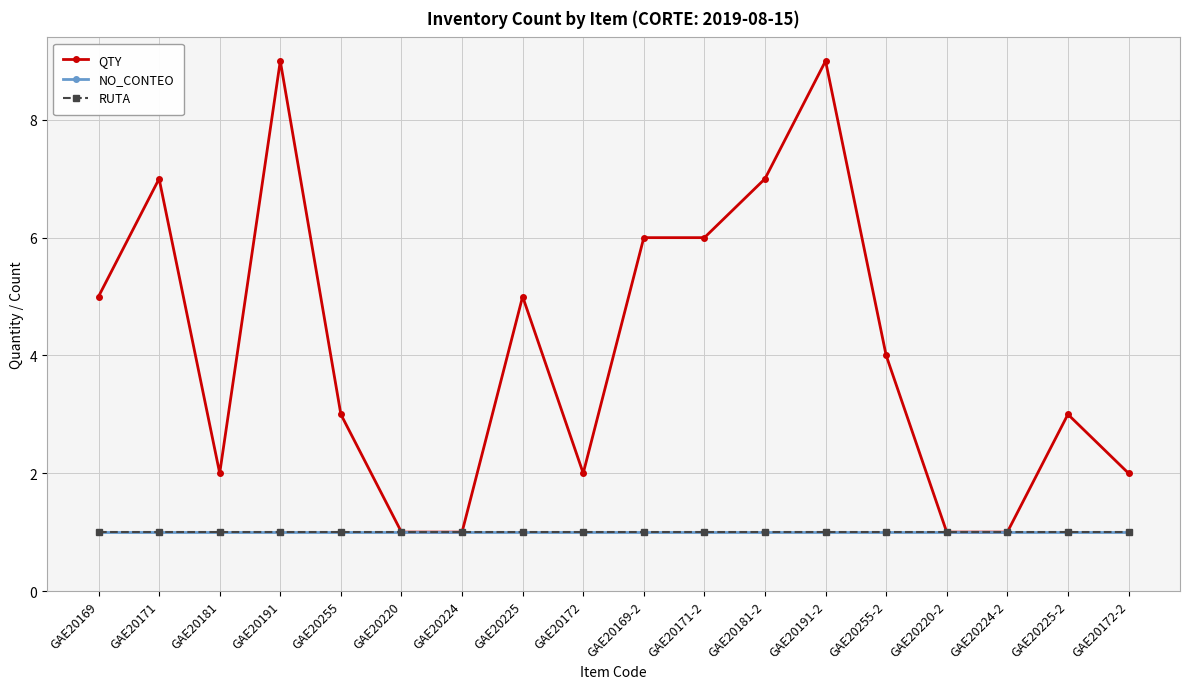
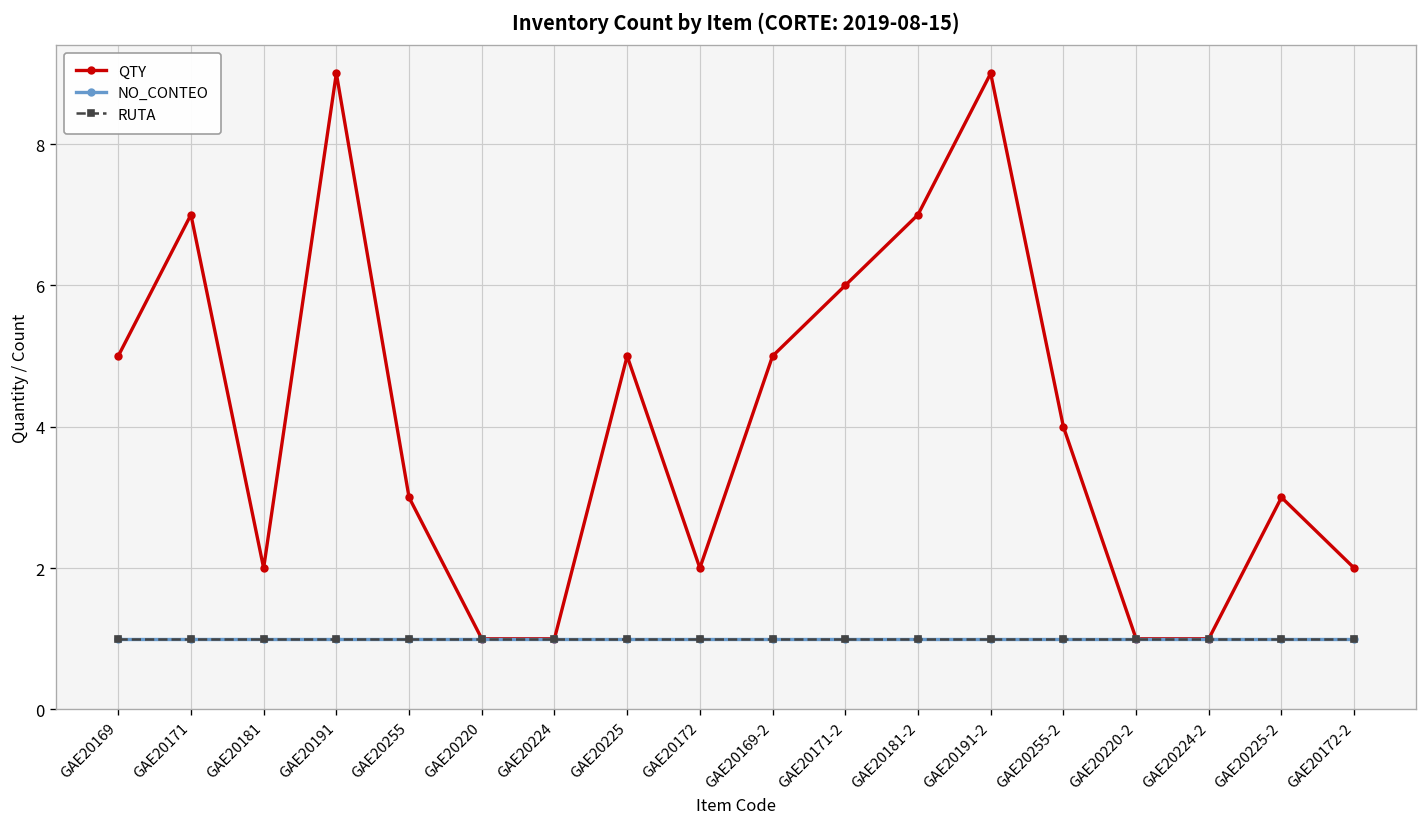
  {
    "QTY": {
      "GAE20169": 5,
      "GAE20171": 7,
      "GAE20181": 2,
      "GAE20191": 9,
      "GAE20255": 3,
      "GAE20225": 5,
      "GAE20172": 2,
-     "GAE20169-2": 6,
+     "GAE20169-2": 5,
      "GAE20171-2": 6,
      "GAE20181-2": 7,
      "GAE20191-2": 9,
      "GAE20255-2": 4,
      "GAE20225-2": 3,
      "GAE20172-2": 2
    },
    "RUTA": {
      "GAE20169": 1,
      "GAE20171": 1,
      "GAE20181": 1,
      "GAE20191": 1,
      "GAE20255": 1,
      "GAE20225": 1,
      "GAE20172": 1,
      "GAE20169-2": 1,
      "GAE20171-2": 1,
      "GAE20181-2": 1,
      "GAE20191-2": 1,
      "GAE20255-2": 1,
      "GAE20225-2": 1,
      "GAE20172-2": 1
    }
  }
